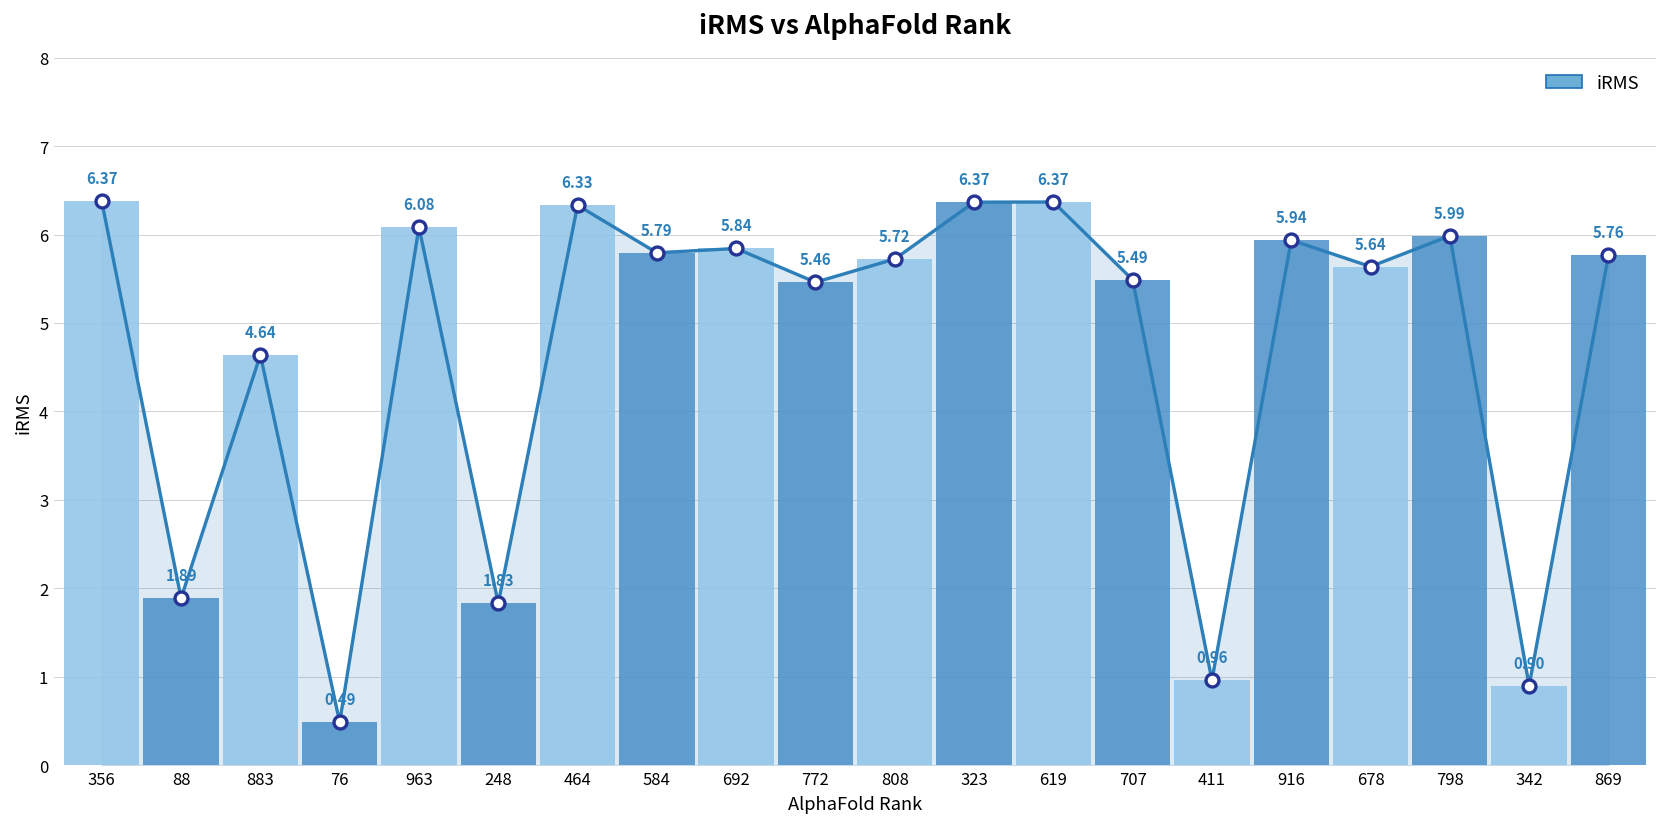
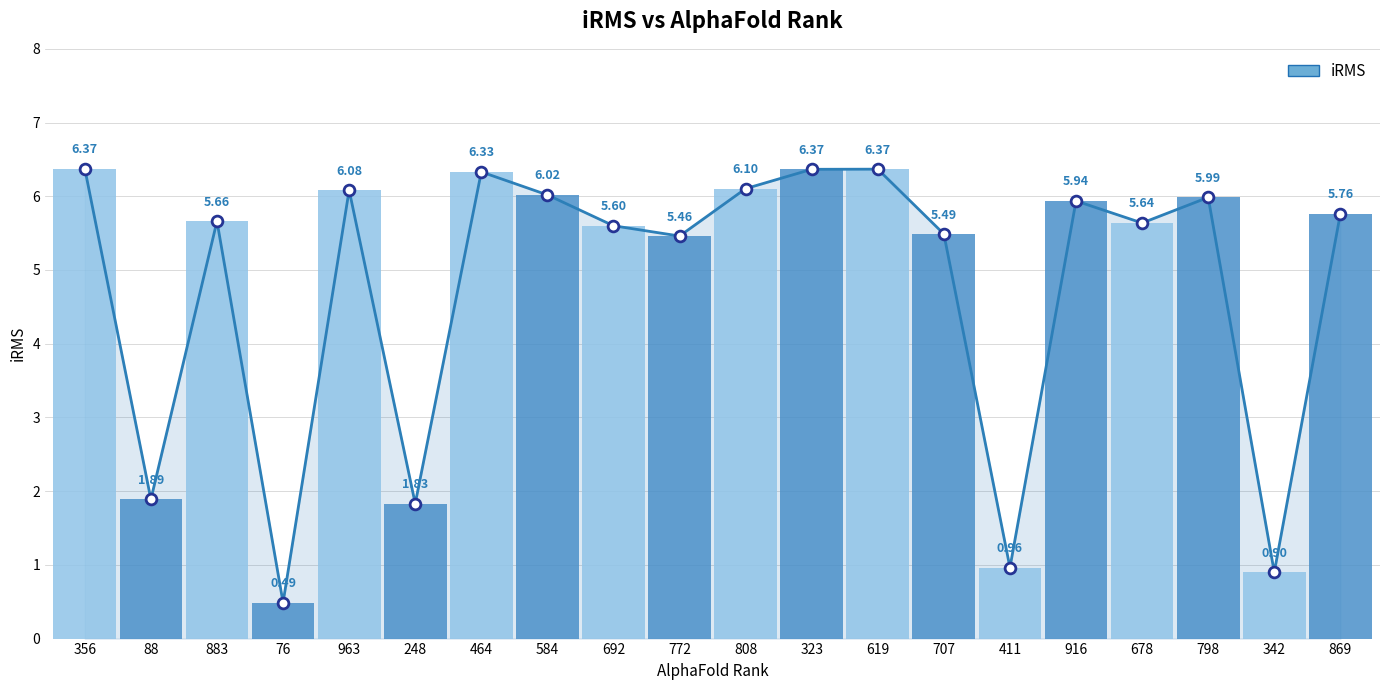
  {
    "356": 6.37,
    "88": 1.89,
-   "883": 4.64,
+   "883": 5.66,
    "76": 0.49,
    "963": 6.08,
    "248": 1.83,
    "464": 6.33,
-   "584": 5.79,
-   "692": 5.84,
+   "584": 6.02,
+   "692": 5.60,
    "772": 5.46,
-   "808": 5.72,
+   "808": 6.10,
    "323": 6.37,
    "619": 6.37,
    "707": 5.49,
    "411": 0.96,
    "916": 5.94,
    "678": 5.64,
    "798": 5.99,
    "342": 0.90,
    "869": 5.76
  }
